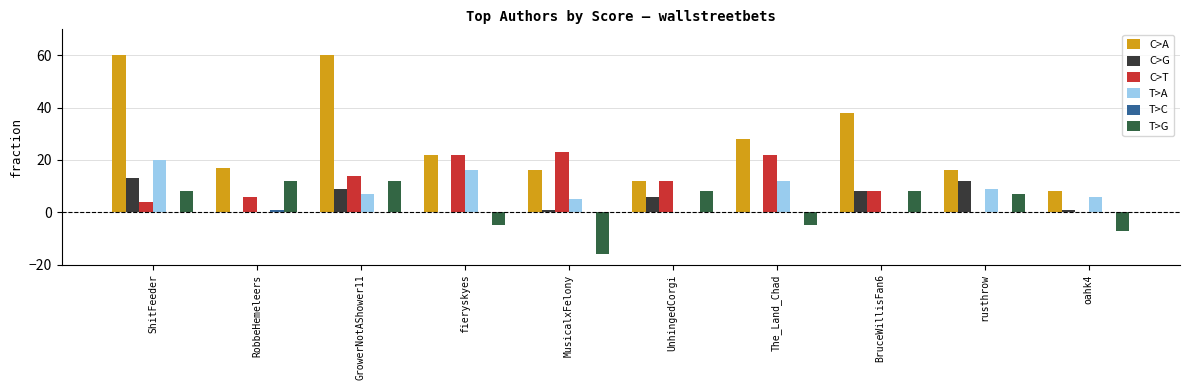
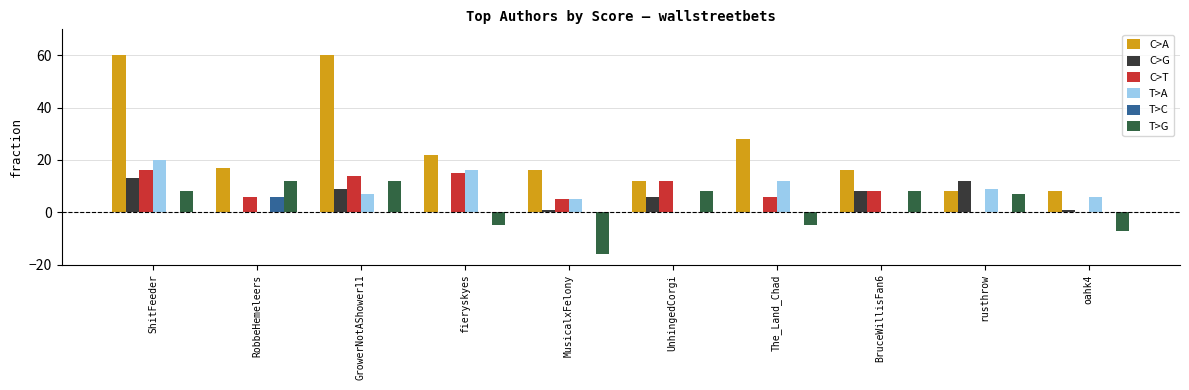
  {
    "C>A": {
      "ShitFeeder": 60,
      "RobbeHemeleers": 17,
      "GrowerNotAShower11": 60,
      "fieryskyes": 22,
      "MusicalxFelony": 16,
      "UnhingedCorgi": 12,
      "The_Land_Chad": 28,
-     "BruceWillisFan6": 38,
-     "rusthrow": 16,
+     "BruceWillisFan6": 16,
+     "rusthrow": 8,
      "oahk4": 8
    },
    "C>T": {
-     "ShitFeeder": 4,
+     "ShitFeeder": 16,
      "RobbeHemeleers": 6,
      "GrowerNotAShower11": 14,
-     "fieryskyes": 22,
-     "MusicalxFelony": 23,
+     "fieryskyes": 15,
+     "MusicalxFelony": 5,
      "UnhingedCorgi": 12,
-     "The_Land_Chad": 22,
+     "The_Land_Chad": 6,
      "BruceWillisFan6": 8,
      "rusthrow": 0,
      "oahk4": 0
    },
    "T>A": {
      "ShitFeeder": 20,
      "RobbeHemeleers": 0,
      "GrowerNotAShower11": 7,
      "fieryskyes": 16,
      "MusicalxFelony": 5,
      "UnhingedCorgi": 0,
      "The_Land_Chad": 12,
      "BruceWillisFan6": 0,
      "rusthrow": 9,
      "oahk4": 6
    },
    "T>C": {
      "ShitFeeder": 0,
-     "RobbeHemeleers": 1,
+     "RobbeHemeleers": 6,
      "GrowerNotAShower11": 0,
      "fieryskyes": 0,
      "MusicalxFelony": 0,
      "UnhingedCorgi": 0,
      "The_Land_Chad": 0,
      "BruceWillisFan6": 0,
      "rusthrow": 0,
      "oahk4": 0
    }
  }
